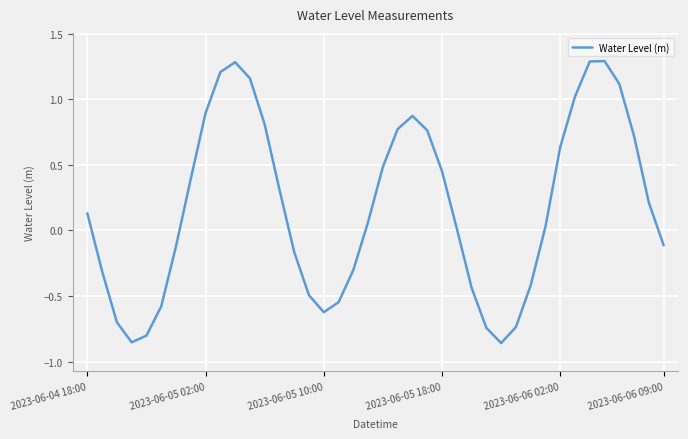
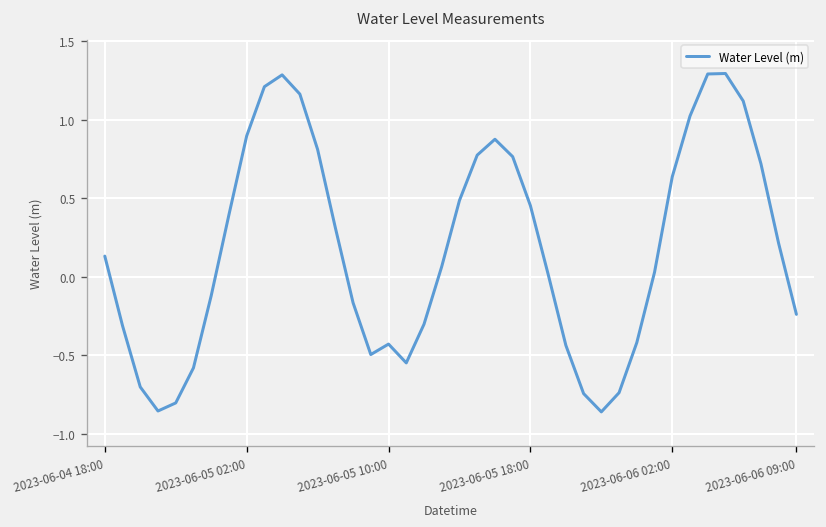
  {
    "2023-06-04 18:00": 0.13,
    "2023-06-05 02:00": 0.90,
-   "2023-06-05 10:00": -0.62,
+   "2023-06-05 10:00": -0.43,
    "2023-06-05 18:00": 0.45,
    "2023-06-06 02:00": 0.64,
-   "2023-06-06 09:00": -0.11
+   "2023-06-06 09:00": -0.24
  }
